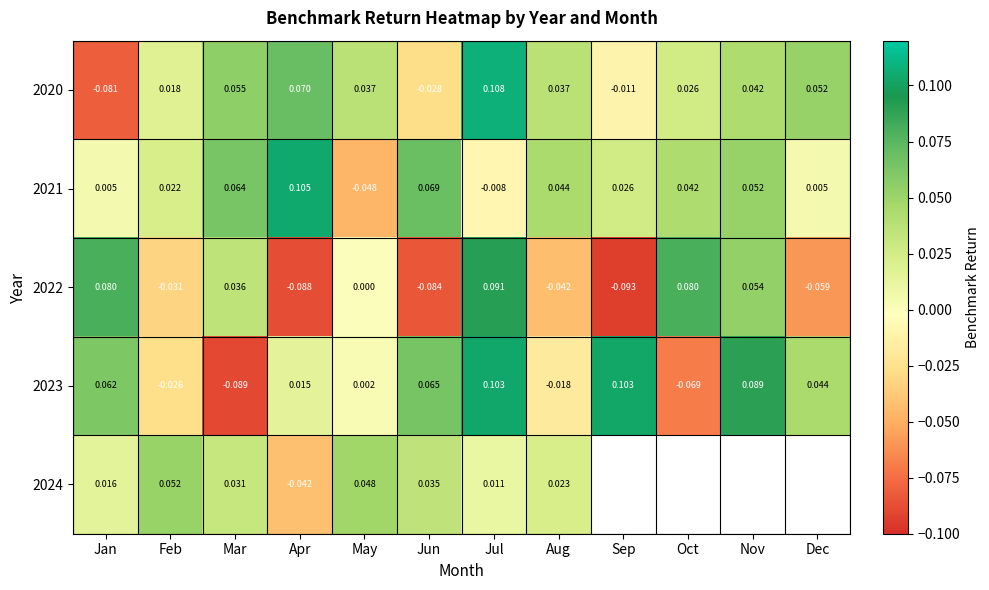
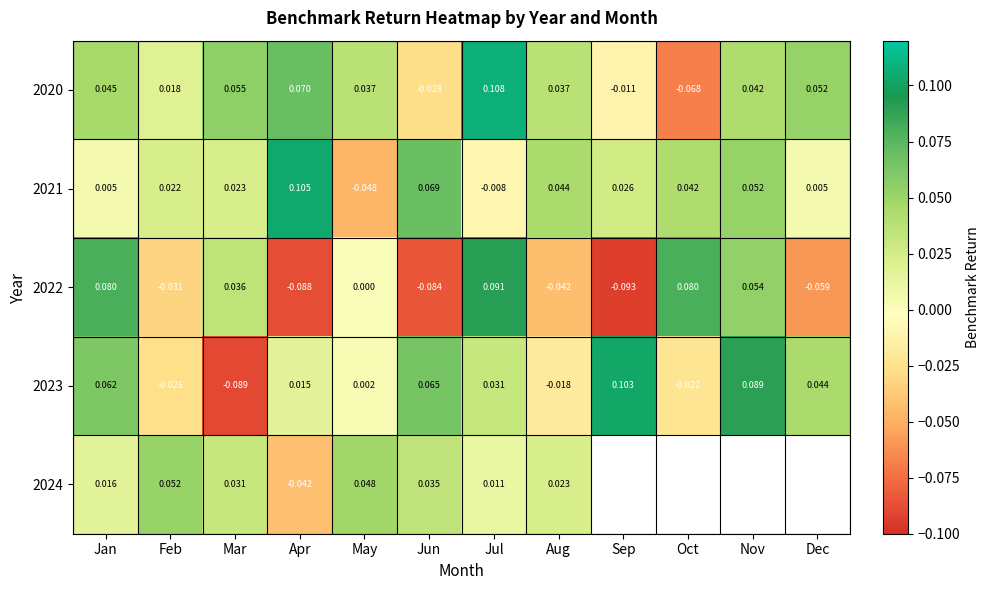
  {
    "2020": {
-     "Jan": -0.081,
+     "Jan": 0.045,
      "Feb": 0.018,
      "Mar": 0.055,
      "Apr": 0.070,
      "May": 0.037,
      "Jun": -0.028,
      "Jul": 0.108,
      "Aug": 0.037,
      "Sep": -0.011,
-     "Oct": 0.026,
+     "Oct": -0.068,
      "Nov": 0.042,
      "Dec": 0.052
    },
    "2021": {
      "Jan": 0.005,
      "Feb": 0.022,
-     "Mar": 0.064,
+     "Mar": 0.023,
      "Apr": 0.105,
      "May": -0.048,
      "Jun": 0.069,
      "Jul": -0.008,
      "Aug": 0.044,
      "Sep": 0.026,
      "Oct": 0.042,
      "Nov": 0.052,
      "Dec": 0.005
    },
    "2022": {
      "Jan": 0.080,
      "Feb": -0.031,
      "Mar": 0.036,
      "Apr": -0.088,
      "May": 0.000,
      "Jun": -0.084,
      "Jul": 0.091,
      "Aug": -0.042,
      "Sep": -0.093,
      "Oct": 0.080,
      "Nov": 0.054,
      "Dec": -0.059
    },
    "2023": {
      "Jan": 0.062,
      "Feb": -0.026,
      "Mar": -0.089,
      "Apr": 0.015,
      "May": 0.002,
      "Jun": 0.065,
-     "Jul": 0.103,
+     "Jul": 0.031,
      "Aug": -0.018,
      "Sep": 0.103,
-     "Oct": -0.069,
+     "Oct": -0.022,
      "Nov": 0.089,
      "Dec": 0.044
    },
    "2024": {
      "Jan": 0.016,
      "Feb": 0.052,
      "Mar": 0.031,
      "Apr": -0.042,
      "May": 0.048,
      "Jun": 0.035,
      "Jul": 0.011,
      "Aug": 0.023
    }
  }
